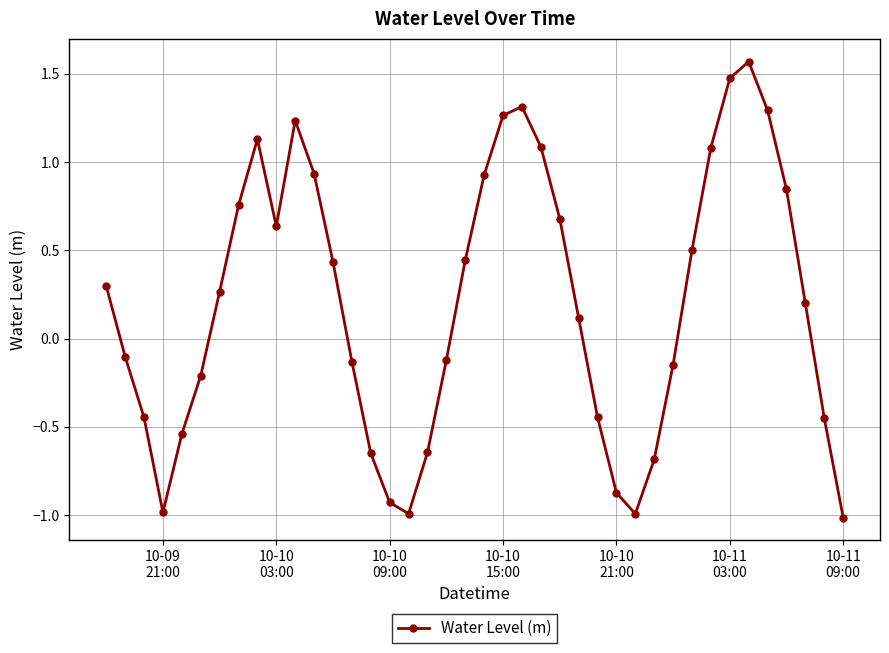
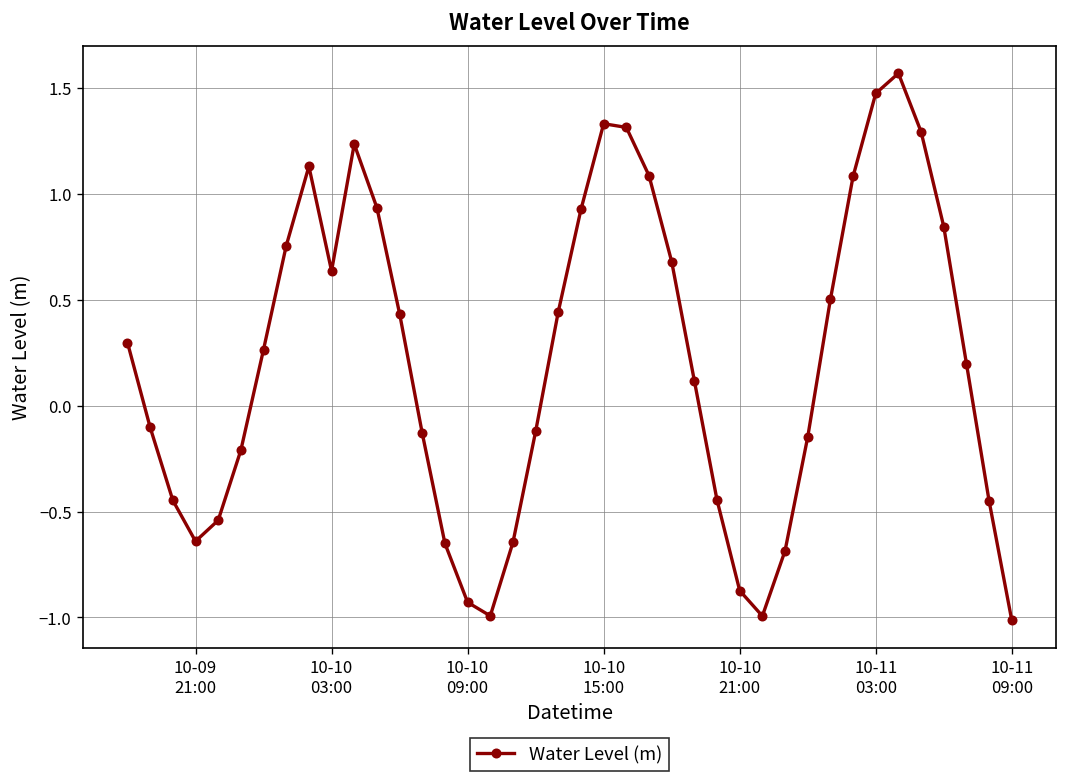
  {
-   "10-09 21:00": -0.98,
+   "10-09 21:00": -0.64,
    "10-10 03:00": 0.64,
    "10-10 09:00": -0.93,
-   "10-10 15:00": 1.26,
+   "10-10 15:00": 1.33,
    "10-10 21:00": -0.87,
    "10-11 03:00": 1.47,
    "10-11 09:00": -1.01
  }
